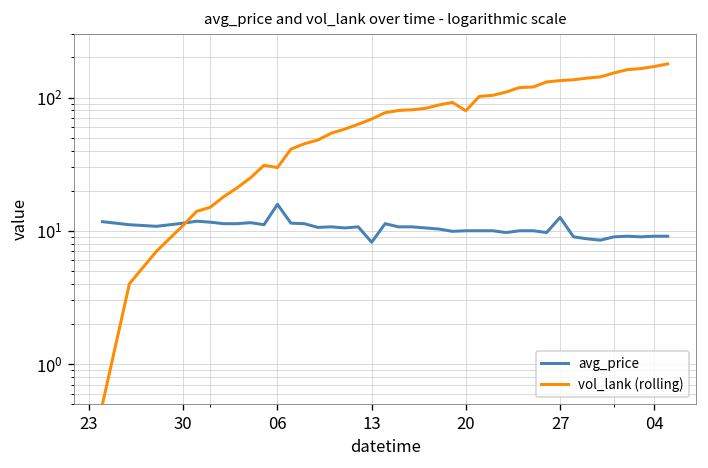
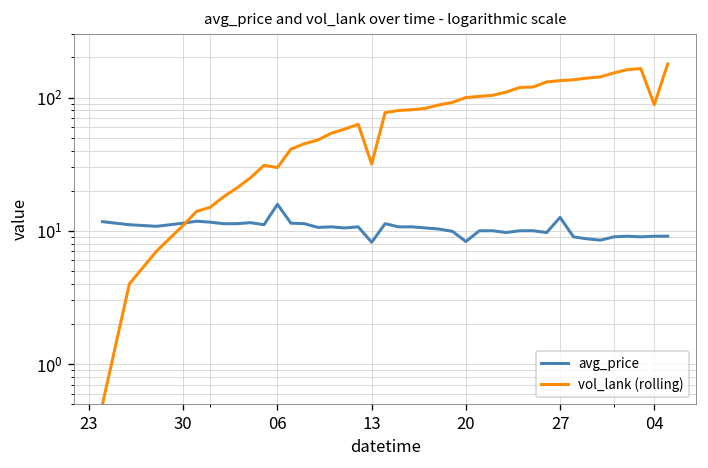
  {
    "avg_price": {
      "06": 16,
      "13": 8,
-     "20": 10,
+     "20": 8,
      "27": 13,
      "04": 9
    },
    "vol_lank (rolling)": {
      "06": 30,
-     "13": 70,
-     "20": 80,
+     "13": 32,
+     "20": 100,
      "27": 130,
-     "04": 170
+     "04": 90
    }
  }
